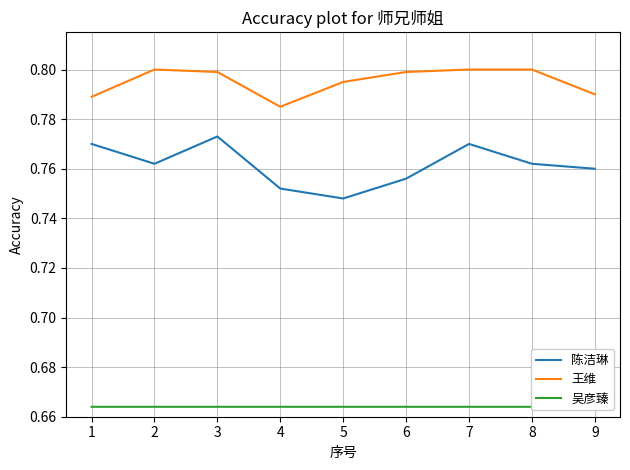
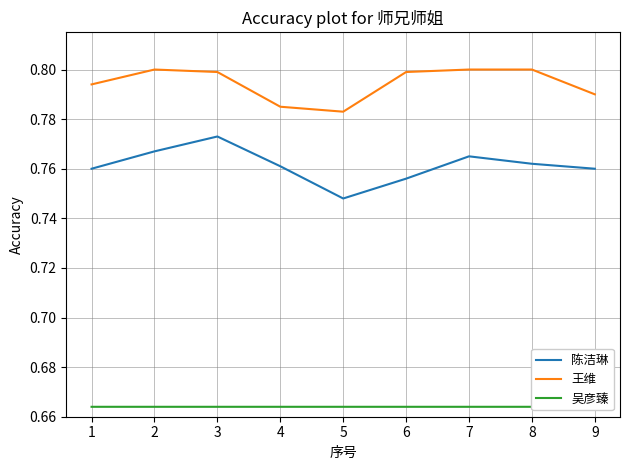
  {
    "陈洁琳": {
-     "1": 0.77,
-     "2": 0.762,
+     "1": 0.76,
+     "2": 0.767,
      "3": 0.773,
-     "4": 0.752,
+     "4": 0.761,
      "5": 0.748,
      "6": 0.756,
-     "7": 0.770,
+     "7": 0.765,
      "8": 0.762,
      "9": 0.760
    },
    "王维": {
-     "1": 0.789,
+     "1": 0.794,
      "2": 0.800,
      "3": 0.799,
      "4": 0.785,
-     "5": 0.795,
+     "5": 0.783,
      "6": 0.799,
      "7": 0.800,
      "8": 0.800,
      "9": 0.790
    },
    "吴彦臻": {
      "1": 0.664,
      "2": 0.664,
      "3": 0.664,
      "4": 0.664,
      "5": 0.664,
      "6": 0.664,
      "7": 0.664
    }
  }
